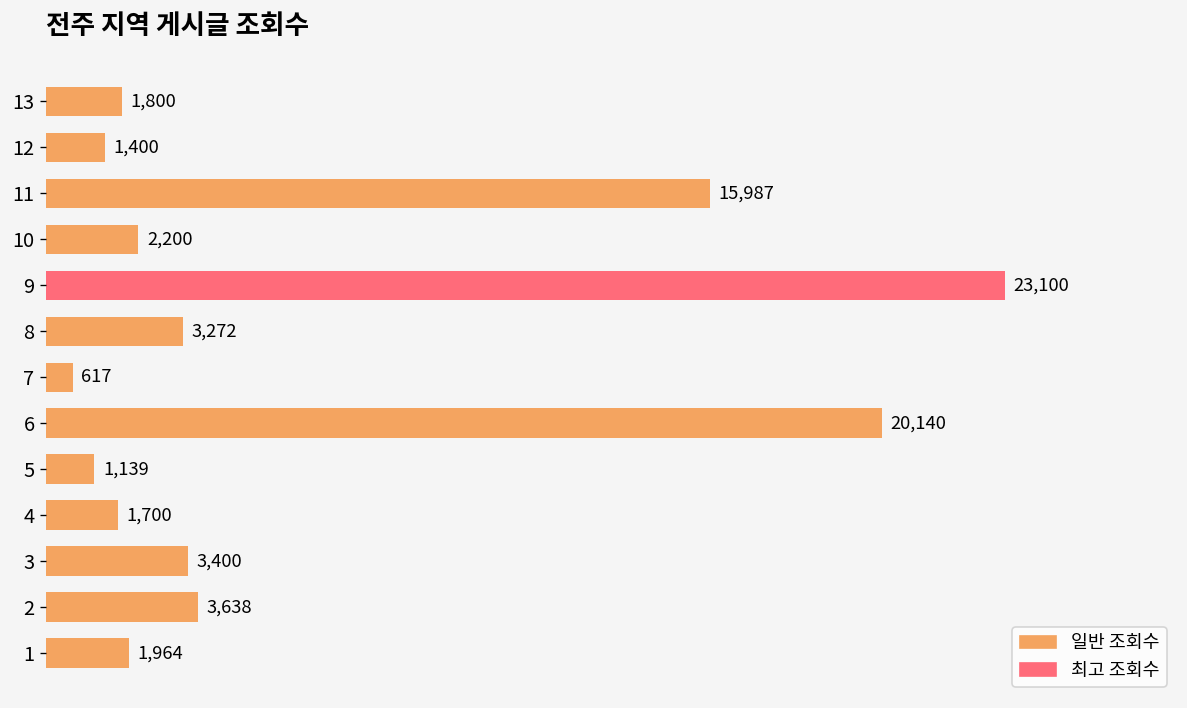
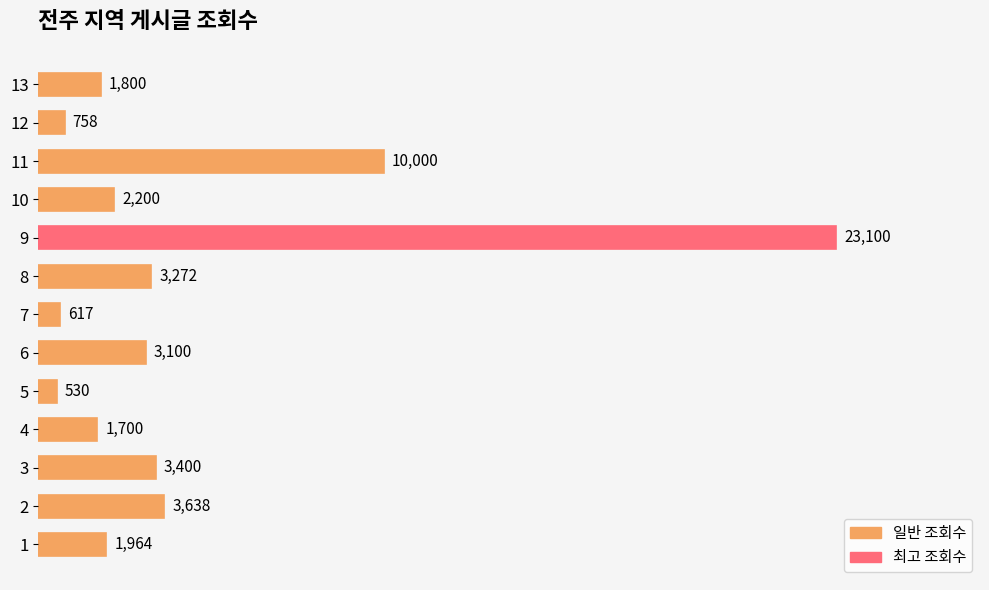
  {
    "13": "1,800",
-   "12": "1,400",
-   "11": "15,987",
+   "12": "758",
+   "11": "10,000",
    "10": "2,200",
    "9": "23,100",
    "8": "3,272",
    "7": "617",
-   "6": "20,140",
-   "5": "1,139",
+   "6": "3,100",
+   "5": "530",
    "4": "1,700",
    "3": "3,400",
    "2": "3,638",
    "1": "1,964"
  }
